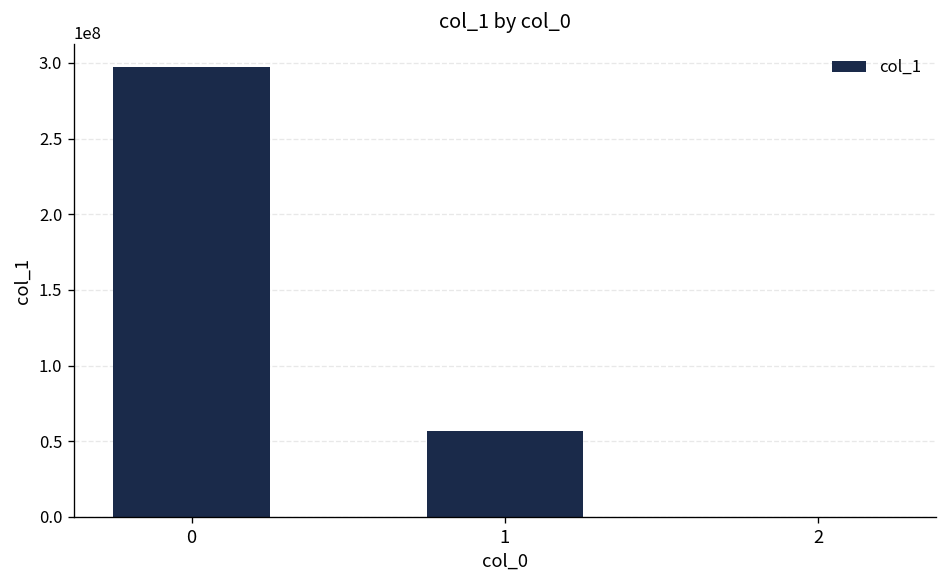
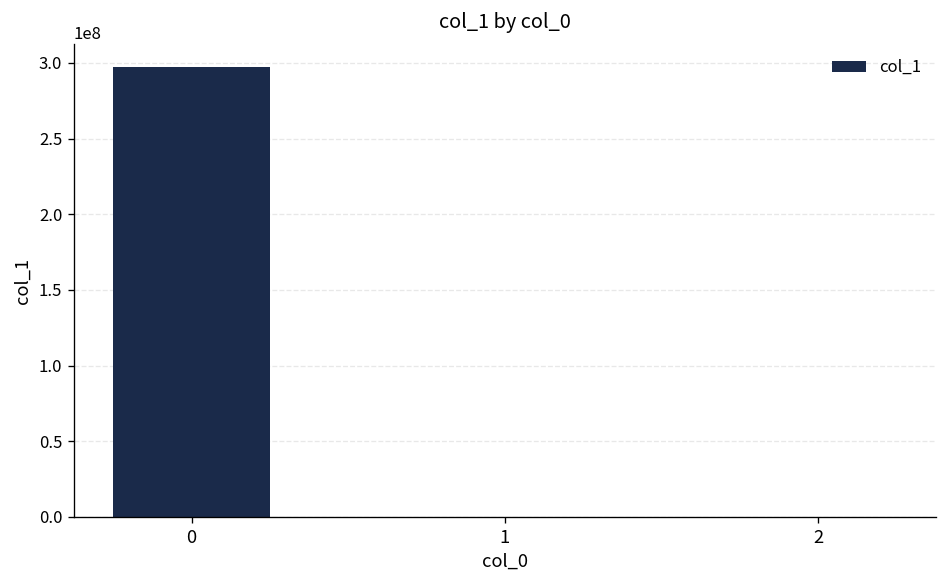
  {
    "0": 297000000,
-   "1": 57000000
+   "1": 0
  }
